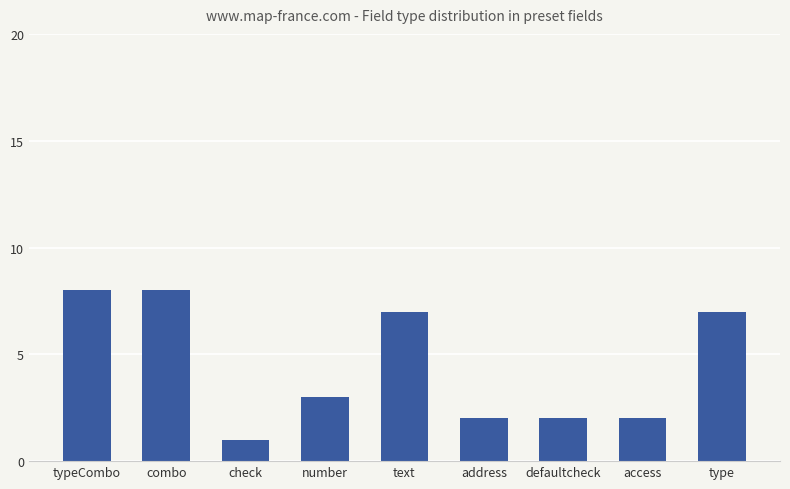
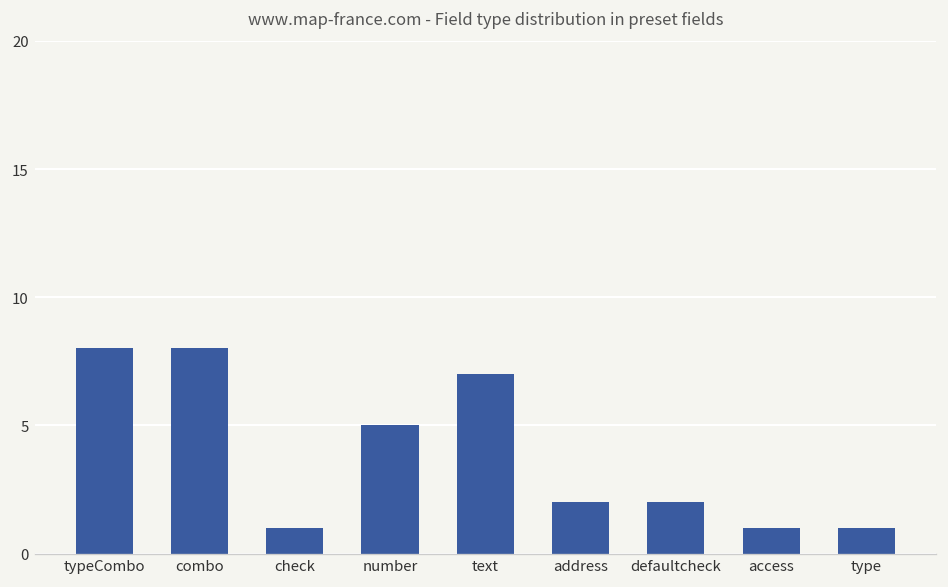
  {
    "typeCombo": 8,
    "combo": 8,
    "check": 1,
-   "number": 3,
+   "number": 5,
    "text": 7,
    "address": 2,
    "defaultcheck": 2,
-   "access": 2,
-   "type": 7
+   "access": 1,
+   "type": 1
  }
